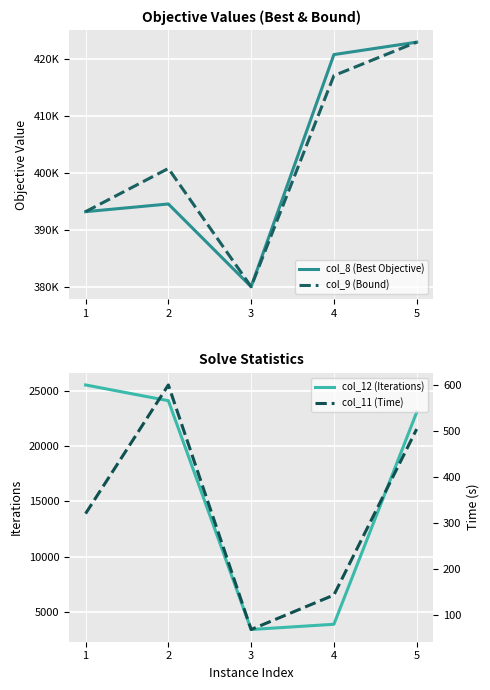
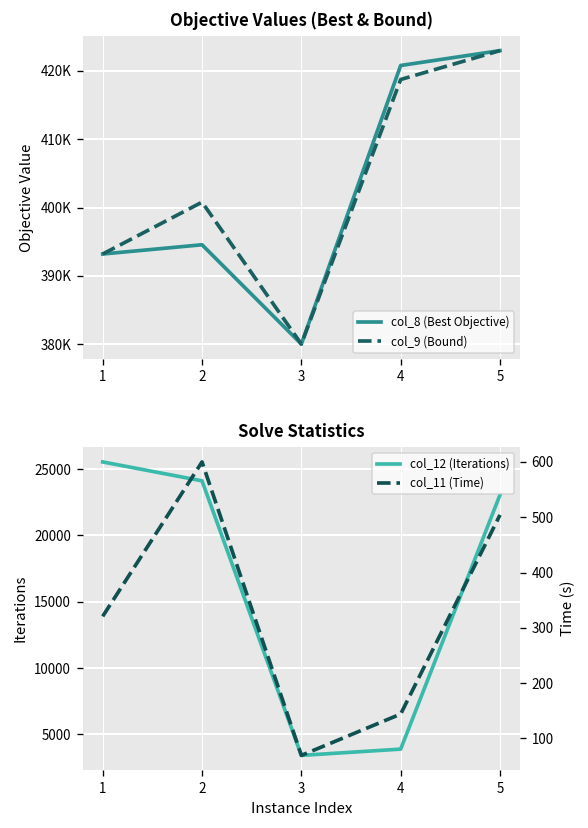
  {
    "Objective Values (Best & Bound)": {
      "col_8 (Best Objective)": {
        "2": 395000,
        "4": 421000
      },
      "col_9 (Bound)": {
        "2": 401000,
-       "4": 417000
+       "4": 419000
      }
    }
  }
